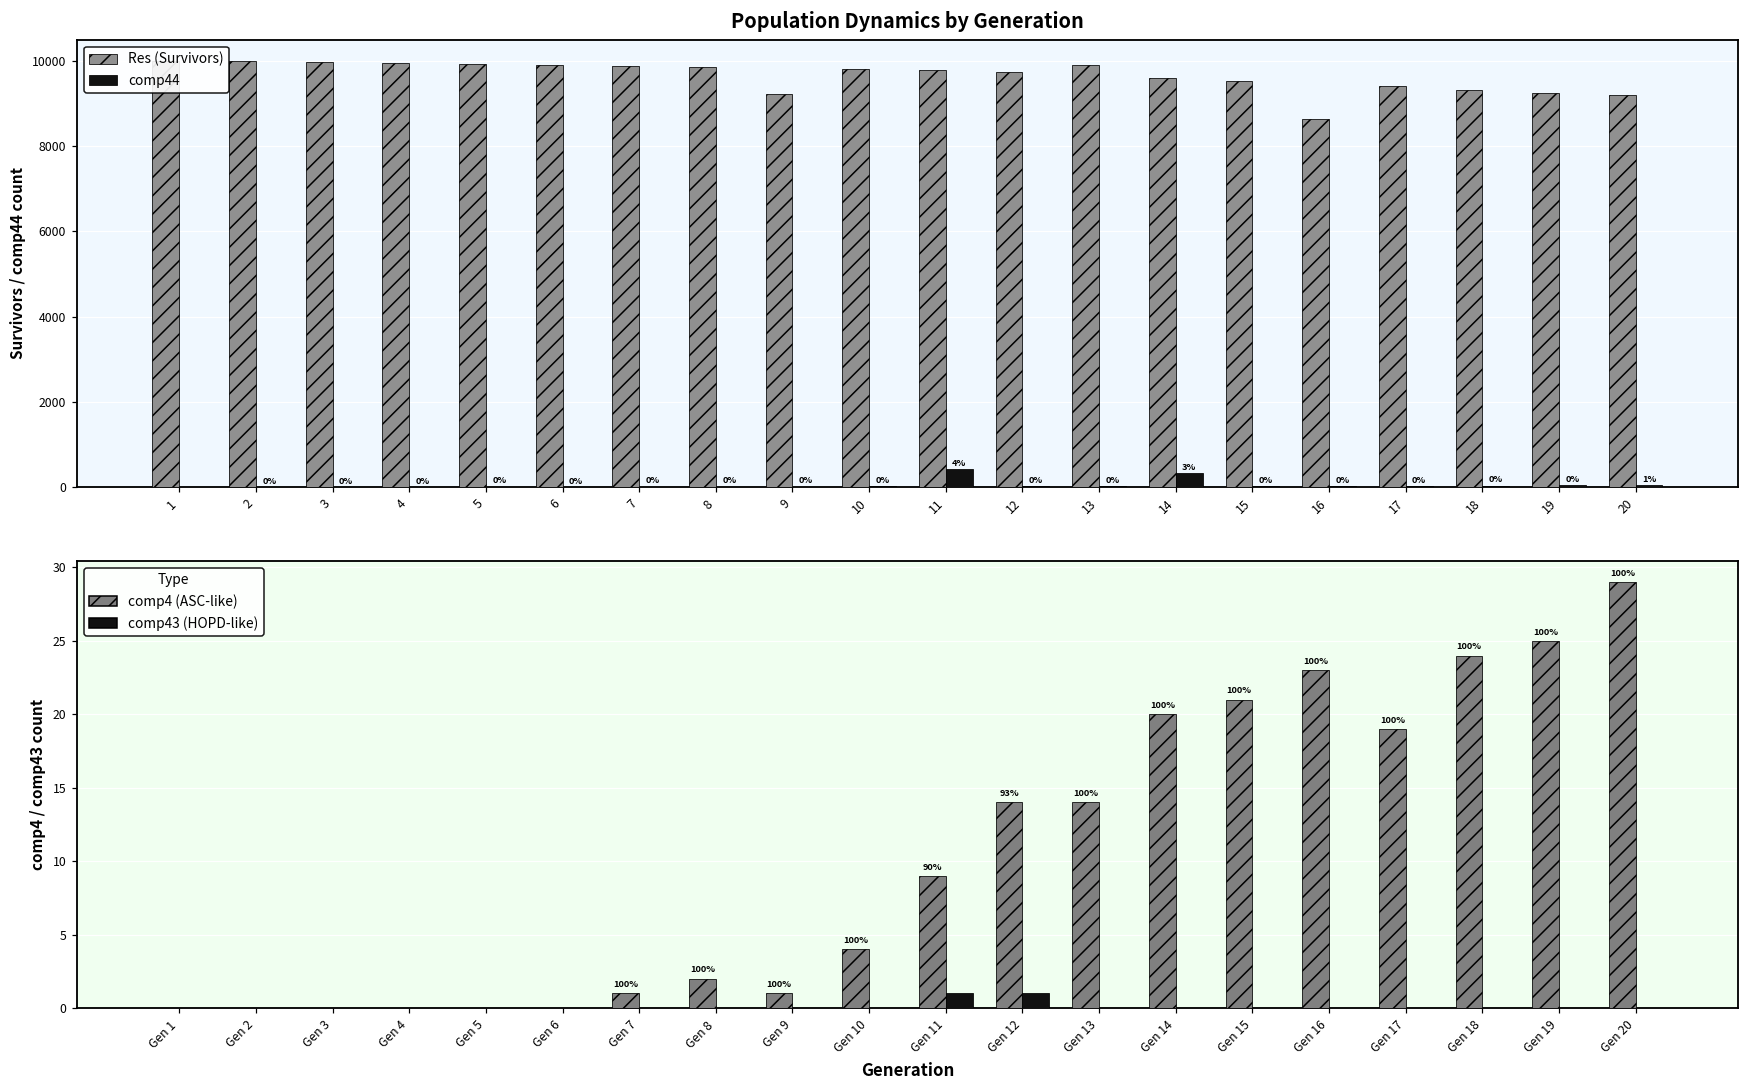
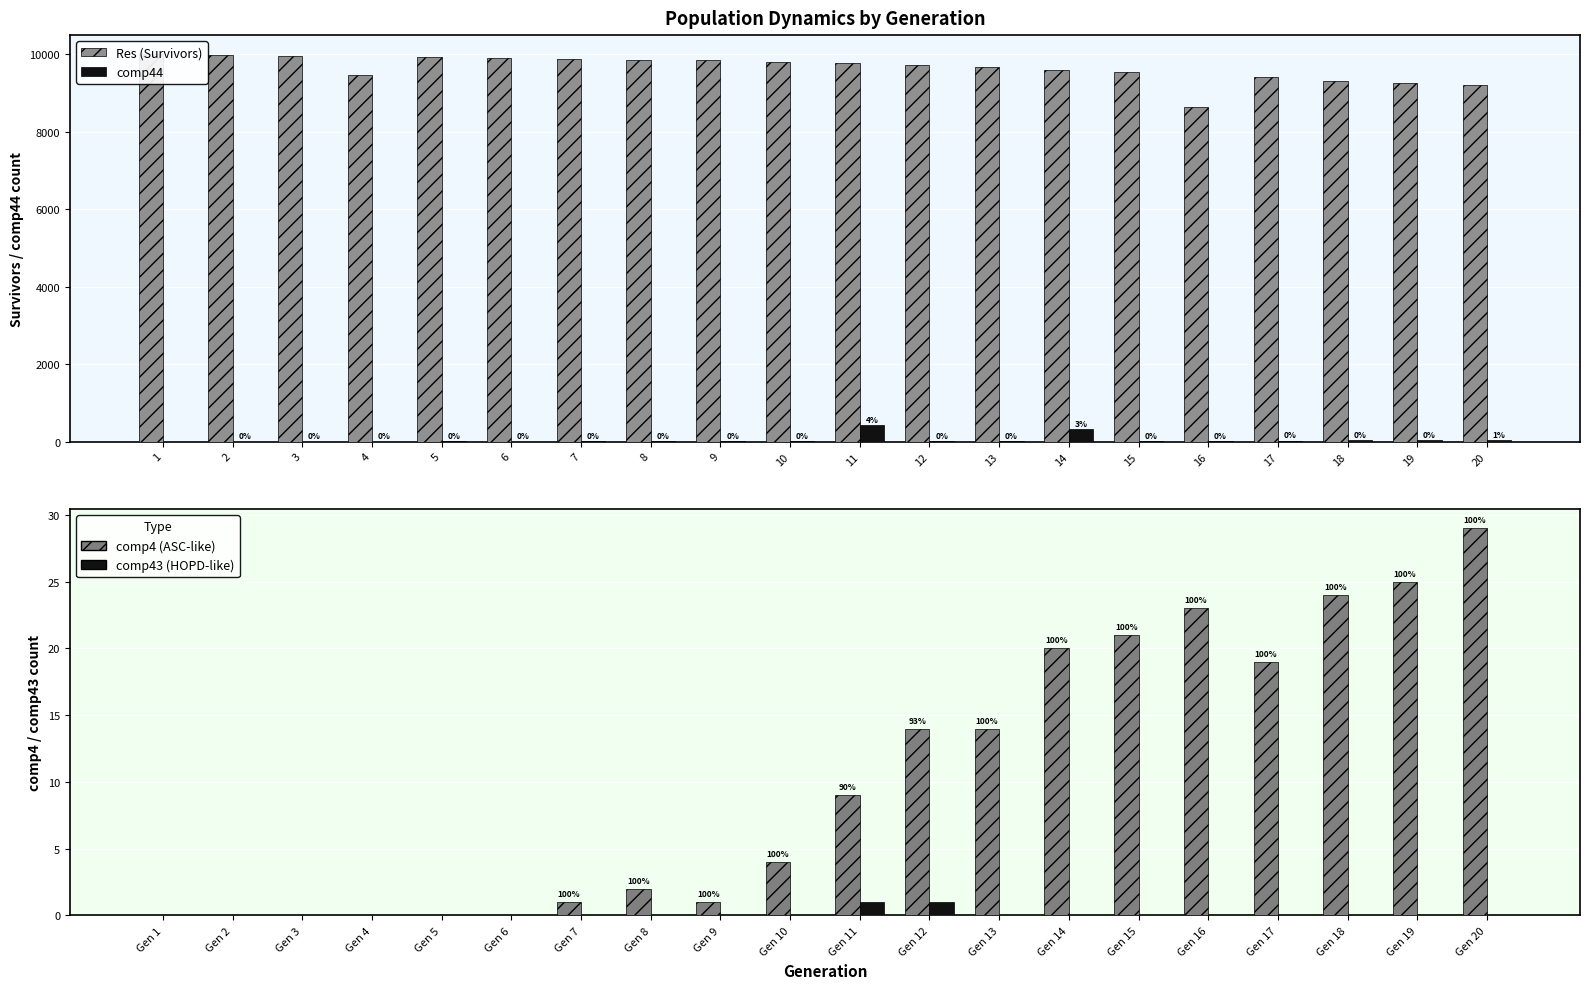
  {
    "Population Dynamics by Generation": {
      "Res (Survivors)": {
        "2": 10000,
        "3": 10000,
-       "4": 9900,
+       "4": 9500,
        "5": 9900,
        "6": 9900,
        "7": 9900,
        "8": 9900,
-       "9": 9200,
+       "9": 9800,
        "10": 9800,
        "11": 9800,
        "12": 9700,
-       "13": 9900,
+       "13": 9700,
        "14": 9600,
        "15": 9500,
        "16": 8600,
        "17": 9400,
        "18": 9300,
        "19": 9300,
        "20": 9200
      },
      "comp44": {
        "1": 0
      }
    }
  }
